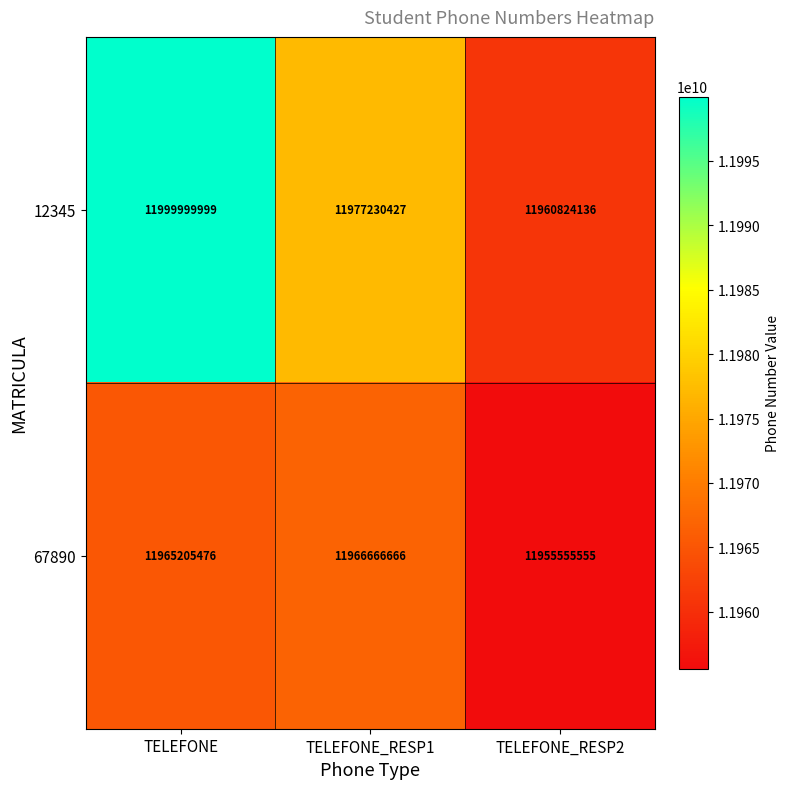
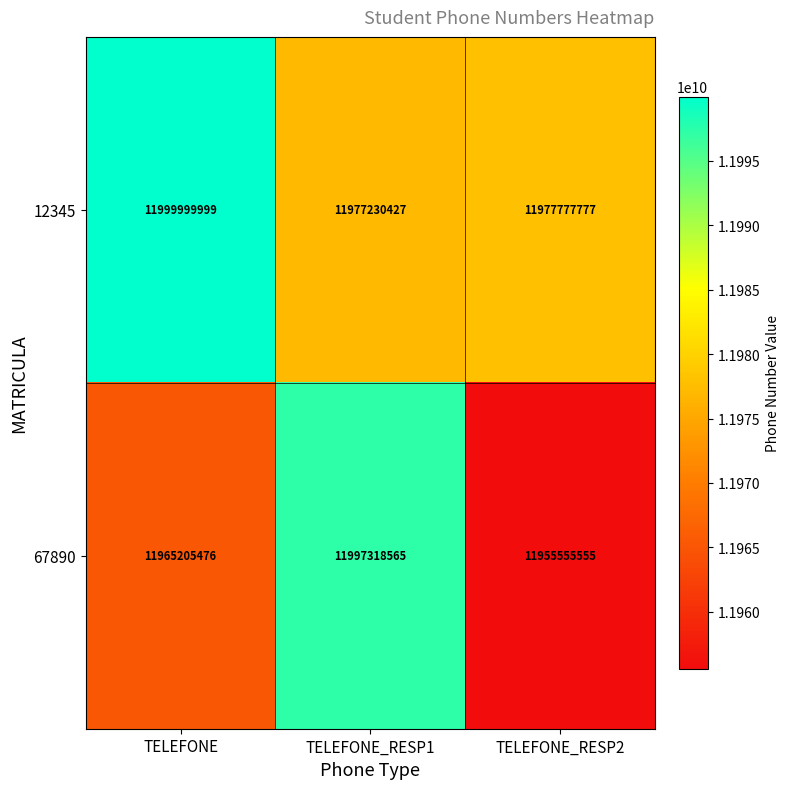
  {
    "12345": {
      "TELEFONE": 11999999999,
      "TELEFONE_RESP1": 11977230427,
-     "TELEFONE_RESP2": 11960824136
+     "TELEFONE_RESP2": 11977777777
    },
    "67890": {
      "TELEFONE": 11965205476,
-     "TELEFONE_RESP1": 11966666666,
+     "TELEFONE_RESP1": 11997318565,
      "TELEFONE_RESP2": 11955555555
    }
  }
